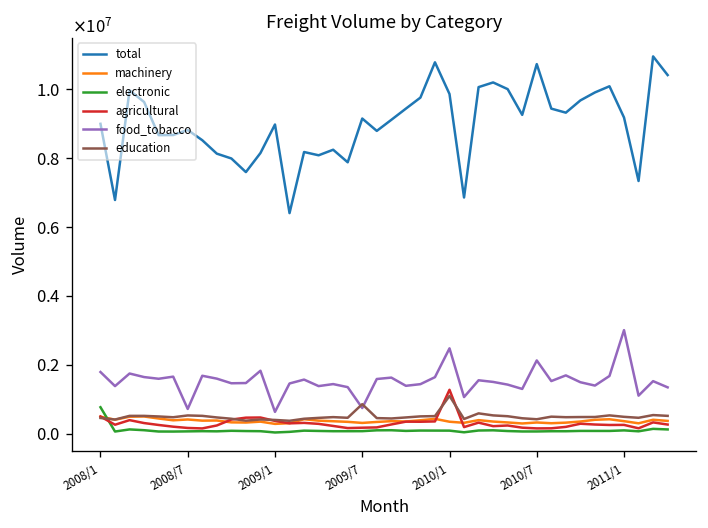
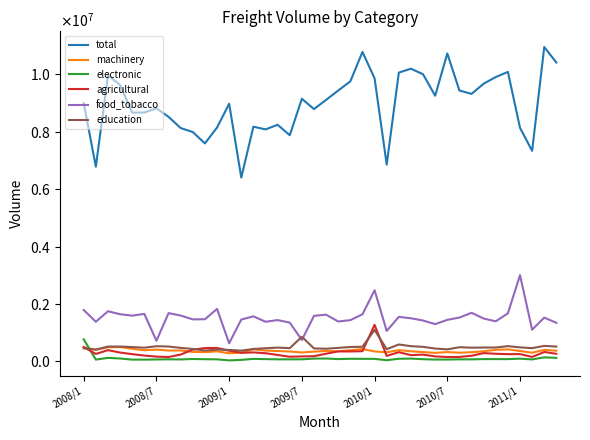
  {
    "total": {
      "2009/1": 9000000,
      "2009/7": 9200000,
      "2010/1": 9900000,
      "2010/7": 10700000,
-     "2011/1": 9200000
+     "2011/1": 8100000
    },
    "machinery": {
      "2008/7": 400000,
      "2009/7": 300000,
      "2010/1": 300000,
      "2010/7": 300000,
      "2011/1": 400000
    },
    "electronic": {
      "2008/1": 800000,
      "2008/7": 100000,
      "2009/1": 0,
      "2009/7": 100000,
      "2010/1": 100000,
      "2010/7": 100000,
      "2011/1": 100000
    },
    "agricultural": {
      "2008/7": 200000,
      "2009/7": 200000,
      "2010/1": 1300000,
      "2010/7": 200000,
      "2011/1": 300000
    },
    "food_tobacco": {
      "2008/1": 1800000,
      "2008/7": 700000,
      "2009/1": 600000,
      "2009/7": 700000,
      "2010/1": 2500000,
-     "2010/7": 2100000,
+     "2010/7": 1400000,
      "2011/1": 3000000
    },
    "education": {
      "2008/7": 500000,
      "2009/7": 900000,
      "2010/1": 1100000,
      "2010/7": 400000,
      "2011/1": 500000
    }
  }
